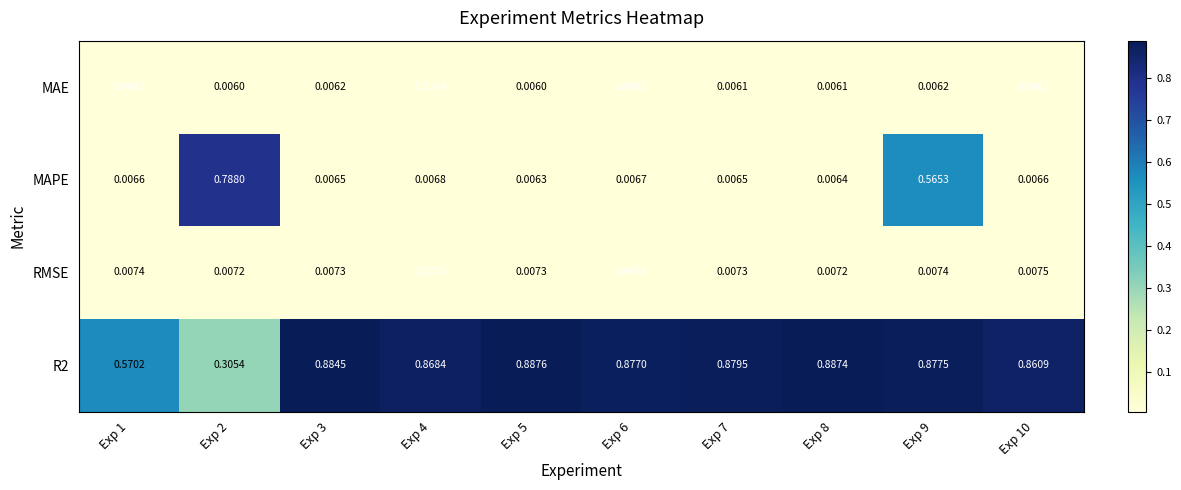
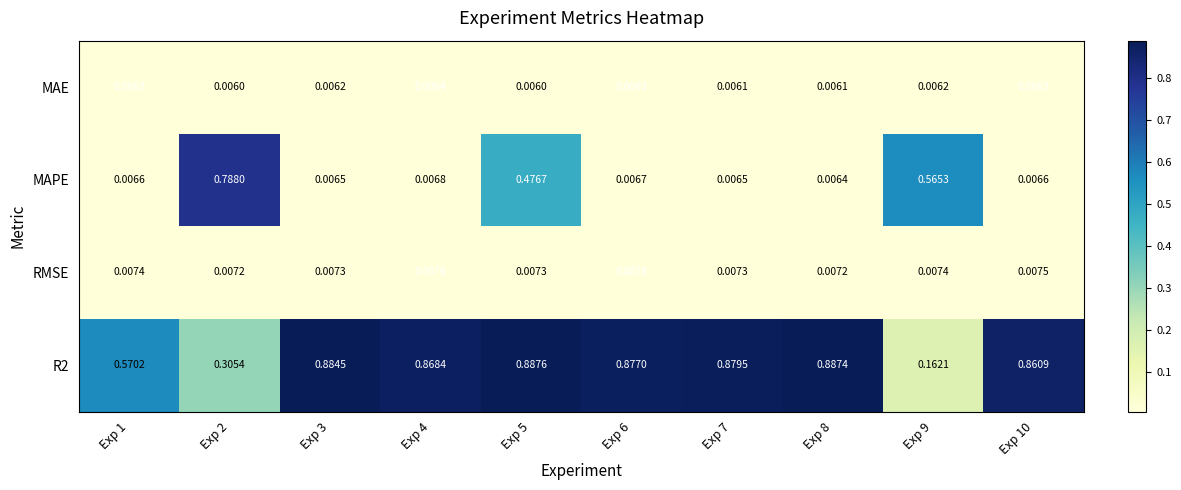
  {
    "MAE": {
      "Exp 2": 0.0060,
      "Exp 3": 0.0062,
      "Exp 5": 0.0060,
      "Exp 7": 0.0061,
      "Exp 8": 0.0061,
      "Exp 9": 0.0062
    },
    "MAPE": {
      "Exp 1": 0.0066,
      "Exp 2": 0.7880,
      "Exp 3": 0.0065,
      "Exp 4": 0.0068,
-     "Exp 5": 0.0063,
+     "Exp 5": 0.4767,
      "Exp 6": 0.0067,
      "Exp 7": 0.0065,
      "Exp 8": 0.0064,
      "Exp 9": 0.5653,
      "Exp 10": 0.0066
    },
    "RMSE": {
      "Exp 1": 0.0074,
      "Exp 2": 0.0072,
      "Exp 3": 0.0073,
      "Exp 5": 0.0073,
      "Exp 7": 0.0073,
      "Exp 8": 0.0072,
      "Exp 9": 0.0074,
      "Exp 10": 0.0075
    },
    "R2": {
      "Exp 1": 0.5702,
      "Exp 2": 0.3054,
      "Exp 3": 0.8845,
      "Exp 4": 0.8684,
      "Exp 5": 0.8876,
      "Exp 6": 0.8770,
      "Exp 7": 0.8795,
      "Exp 8": 0.8874,
-     "Exp 9": 0.8775,
+     "Exp 9": 0.1621,
      "Exp 10": 0.8609
    }
  }
